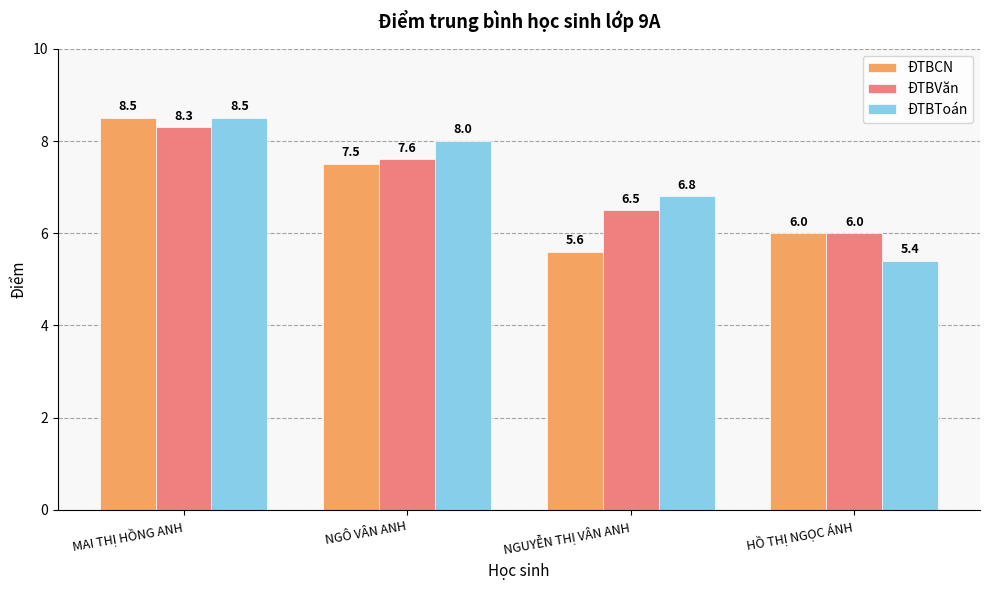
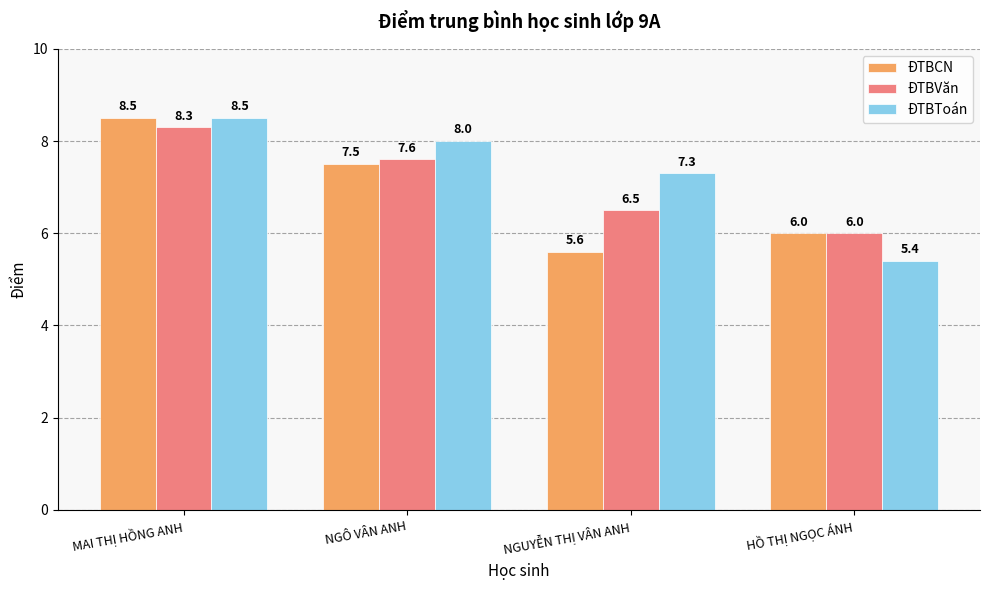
  {
    "ĐTBToán": {
      "MAI THỊ HỒNG ANH": 8.5,
      "NGÔ VÂN ANH": 8.0,
-     "NGUYỄN THỊ VÂN ANH": 6.8,
+     "NGUYỄN THỊ VÂN ANH": 7.3,
      "HỒ THỊ NGỌC ÁNH": 5.4
    }
  }
